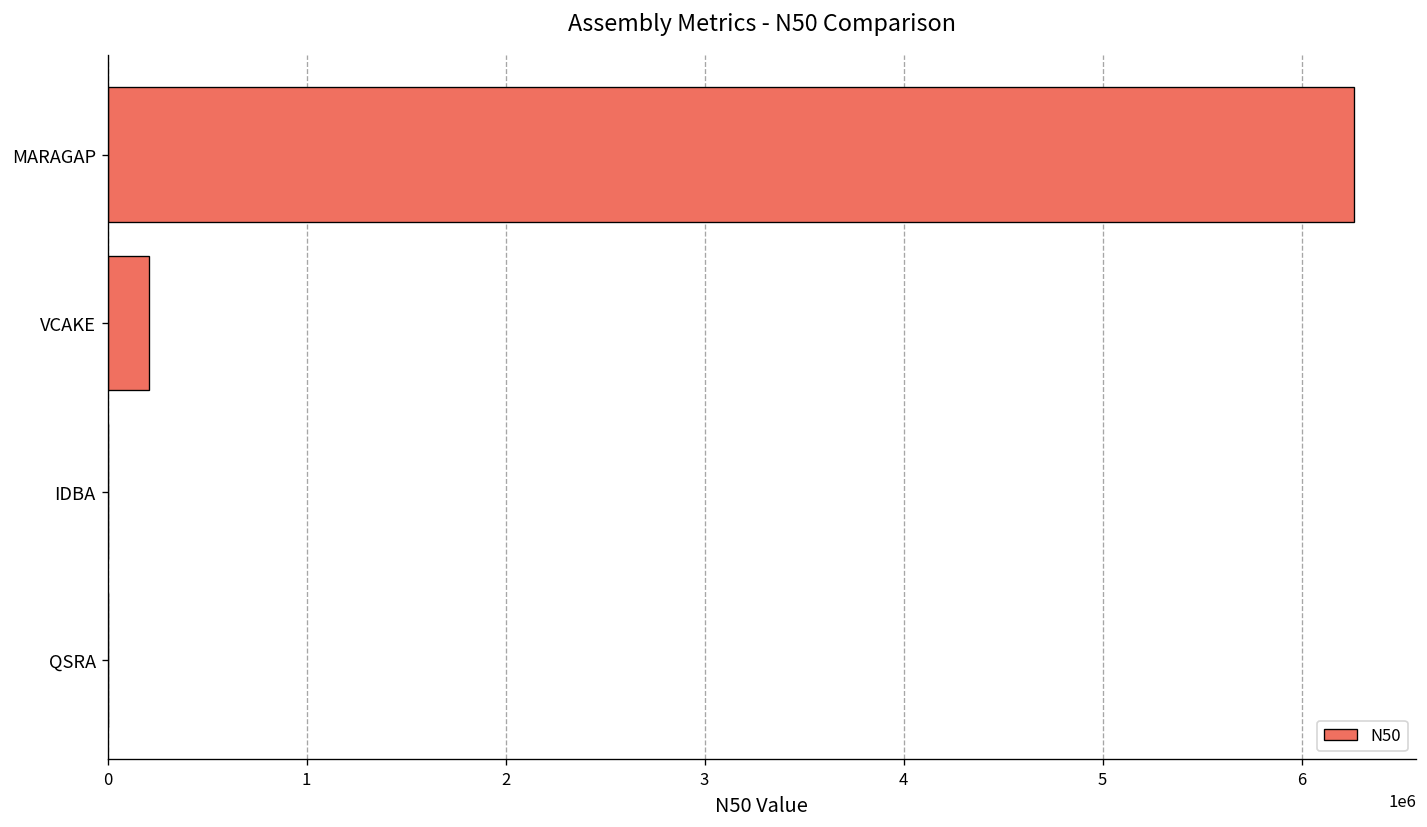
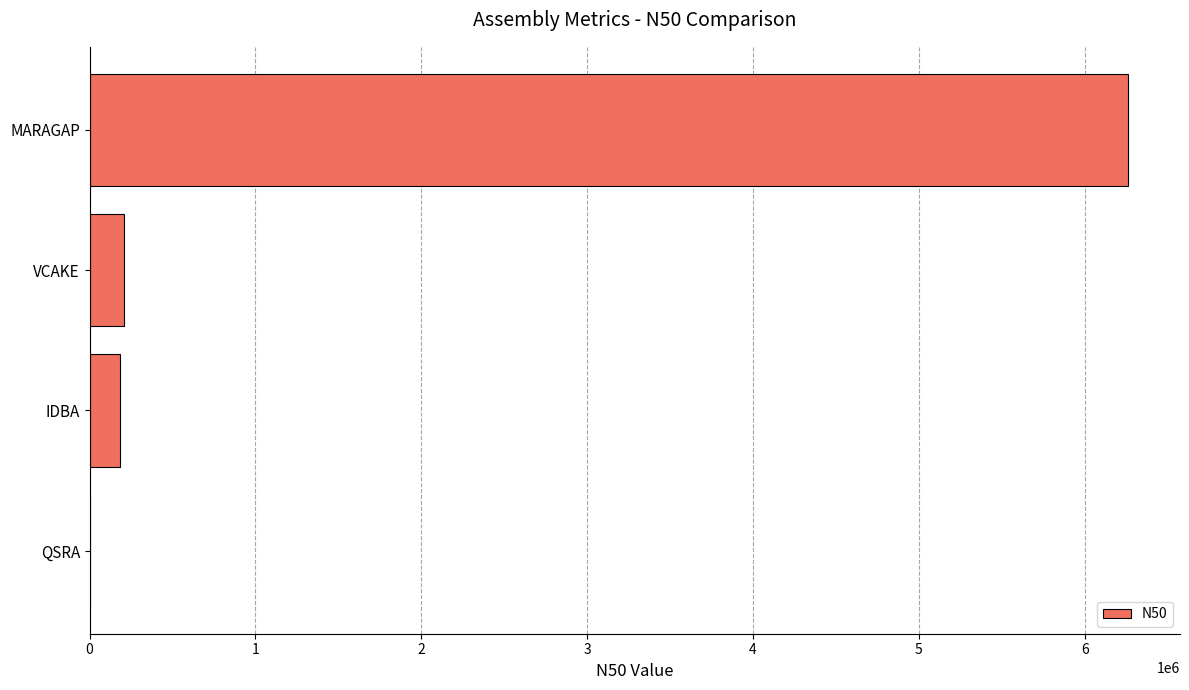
  {
    "MARAGAP": 6260000,
    "VCAKE": 210000,
-   "IDBA": 0
+   "IDBA": 190000
  }
